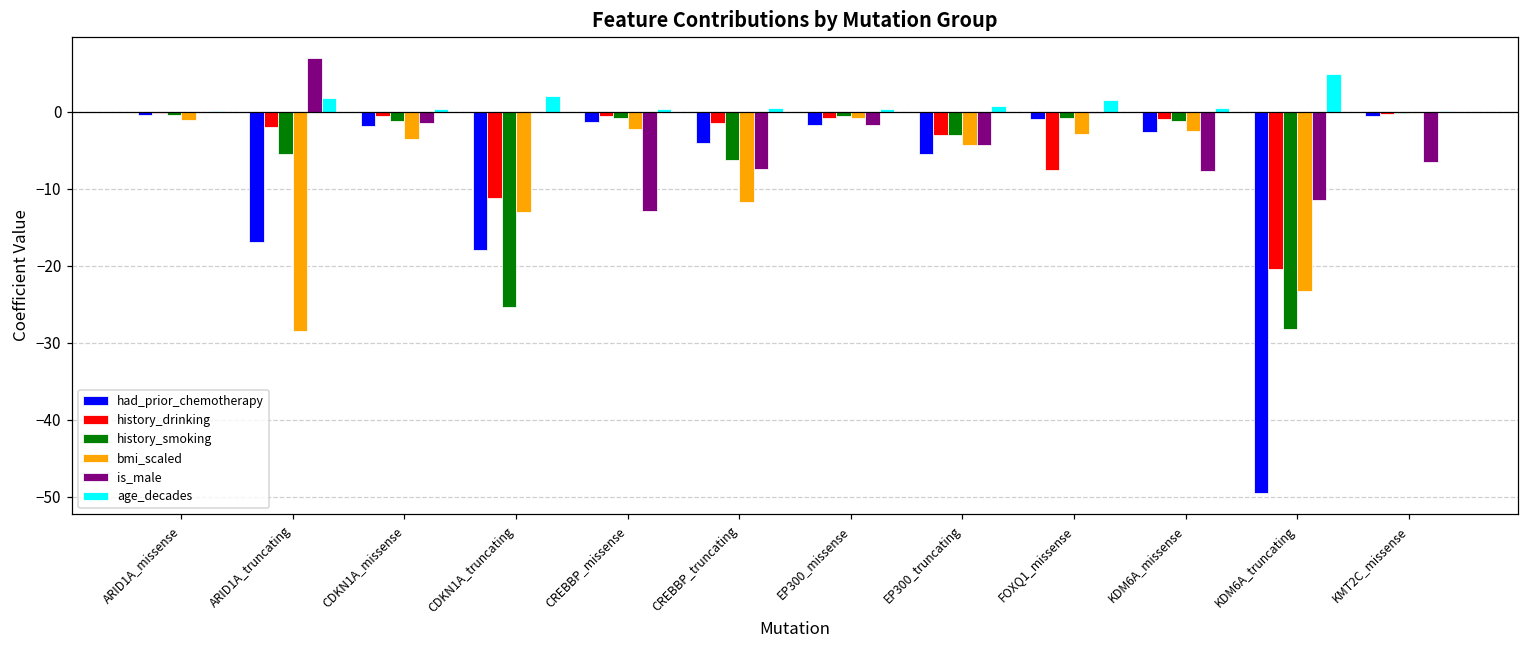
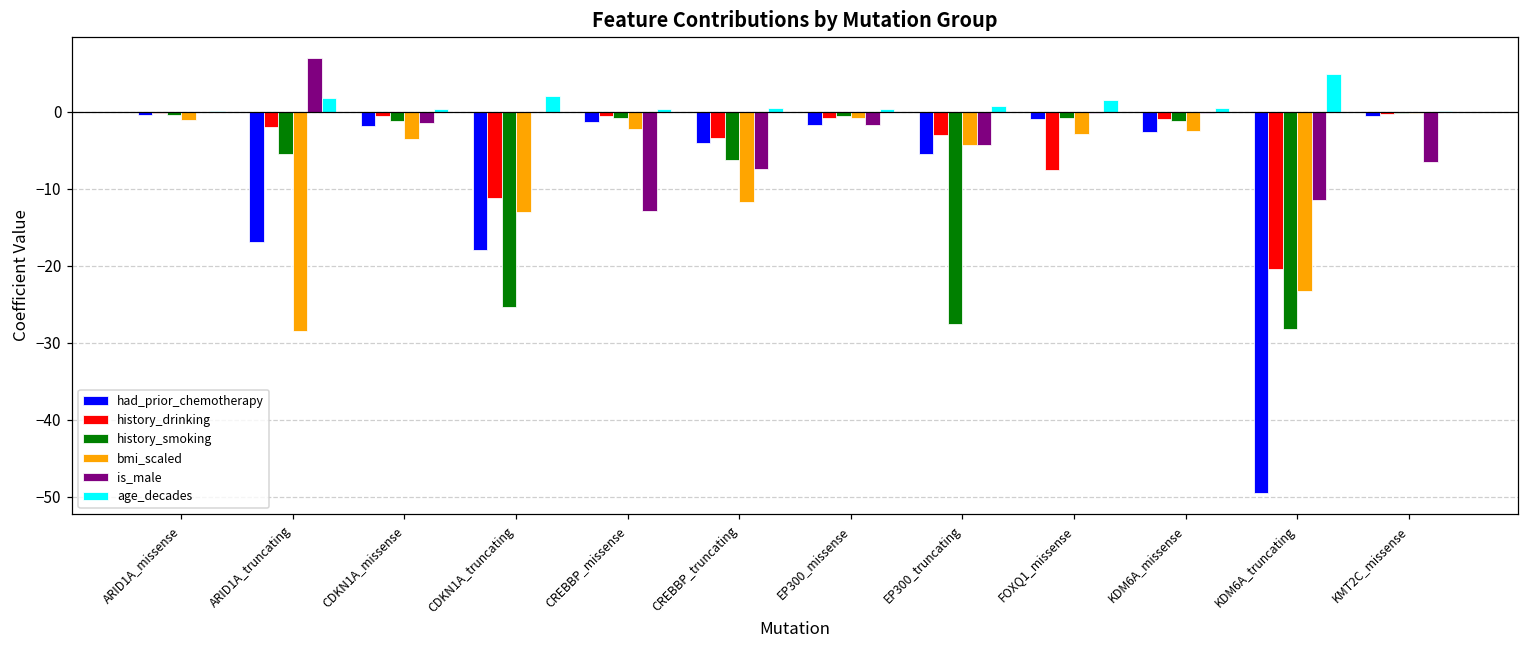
  {
    "had_prior_chemotherapy": {
      "ARID1A_missense": 0,
      "ARID1A_truncating": -17,
      "CDKN1A_missense": -2,
      "CDKN1A_truncating": -18,
      "CREBBP_missense": -1,
      "CREBBP_truncating": -4,
      "EP300_missense": -2,
      "EP300_truncating": -5,
      "FOXQ1_missense": -1,
      "KDM6A_missense": -3,
      "KDM6A_truncating": -49,
      "KMT2C_missense": -1
    },
    "history_drinking": {
      "ARID1A_truncating": -2,
      "CDKN1A_missense": -1,
      "CDKN1A_truncating": -11,
      "CREBBP_missense": 0,
-     "CREBBP_truncating": -1,
+     "CREBBP_truncating": -3,
      "EP300_missense": -1,
      "EP300_truncating": -3,
      "FOXQ1_missense": -8,
      "KDM6A_missense": -1,
      "KDM6A_truncating": -20
    },
    "history_smoking": {
      "ARID1A_missense": 0,
      "ARID1A_truncating": -5,
      "CDKN1A_missense": -1,
      "CDKN1A_truncating": -25,
      "CREBBP_missense": -1,
      "CREBBP_truncating": -6,
      "EP300_missense": 0,
-     "EP300_truncating": -3,
+     "EP300_truncating": -28,
      "FOXQ1_missense": -1,
      "KDM6A_missense": -1,
      "KDM6A_truncating": -28
    },
    "bmi_scaled": {
      "ARID1A_missense": -1,
      "ARID1A_truncating": -29,
      "CDKN1A_missense": -4,
      "CDKN1A_truncating": -13,
      "CREBBP_missense": -2,
      "CREBBP_truncating": -12,
      "EP300_missense": -1,
      "EP300_truncating": -4,
      "FOXQ1_missense": -3,
      "KDM6A_missense": -2,
      "KDM6A_truncating": -23
    },
    "is_male": {
      "ARID1A_truncating": 7,
      "CDKN1A_missense": -1,
      "CREBBP_missense": -13,
      "CREBBP_truncating": -7,
      "EP300_missense": -2,
      "EP300_truncating": -4,
-     "KDM6A_missense": -8,
+     "KDM6A_missense": 0,
      "KDM6A_truncating": -11,
      "KMT2C_missense": -6
    },
    "age_decades": {
      "ARID1A_truncating": 2,
      "CDKN1A_truncating": 2,
      "CREBBP_truncating": 0,
      "EP300_truncating": 1,
      "FOXQ1_missense": 2,
      "KDM6A_missense": 1,
      "KDM6A_truncating": 5
    }
  }
